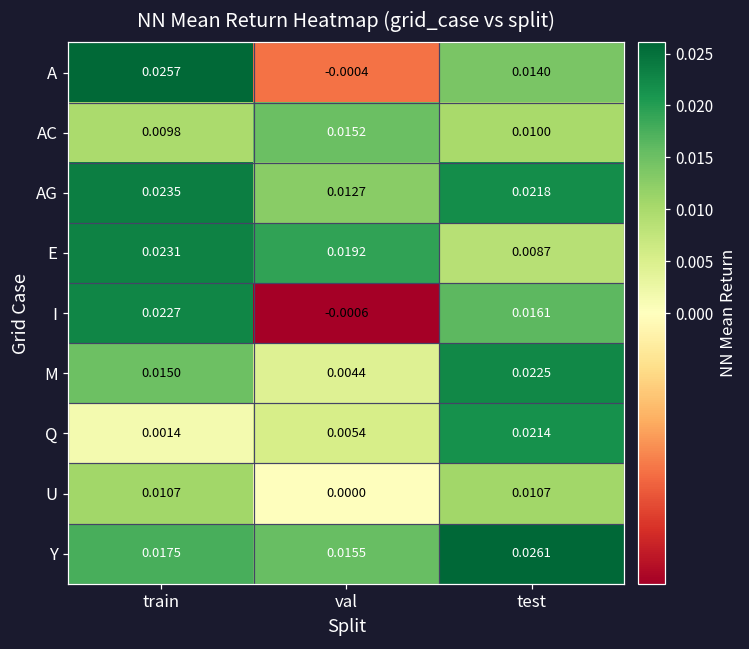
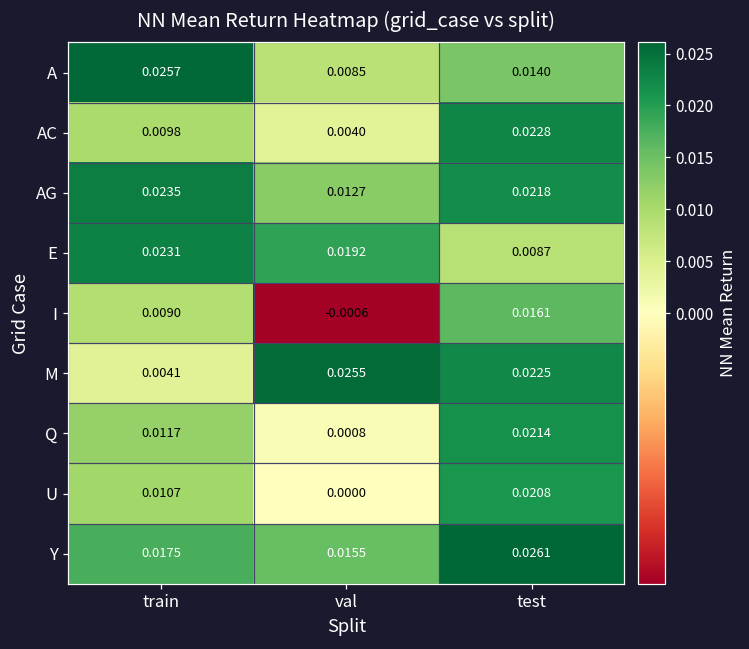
  {
    "A": {
      "train": 0.0257,
-     "val": -0.0004,
+     "val": 0.0085,
      "test": 0.0140
    },
    "AC": {
      "train": 0.0098,
-     "val": 0.0152,
-     "test": 0.0100
+     "val": 0.0040,
+     "test": 0.0228
    },
    "AG": {
      "train": 0.0235,
      "val": 0.0127,
      "test": 0.0218
    },
    "E": {
      "train": 0.0231,
      "val": 0.0192,
      "test": 0.0087
    },
    "I": {
-     "train": 0.0227,
+     "train": 0.0090,
      "val": -0.0006,
      "test": 0.0161
    },
    "M": {
-     "train": 0.0150,
-     "val": 0.0044,
+     "train": 0.0041,
+     "val": 0.0255,
      "test": 0.0225
    },
    "Q": {
-     "train": 0.0014,
-     "val": 0.0054,
+     "train": 0.0117,
+     "val": 0.0008,
      "test": 0.0214
    },
    "U": {
      "train": 0.0107,
      "val": 0.0000,
-     "test": 0.0107
+     "test": 0.0208
    },
    "Y": {
      "train": 0.0175,
      "val": 0.0155,
      "test": 0.0261
    }
  }
